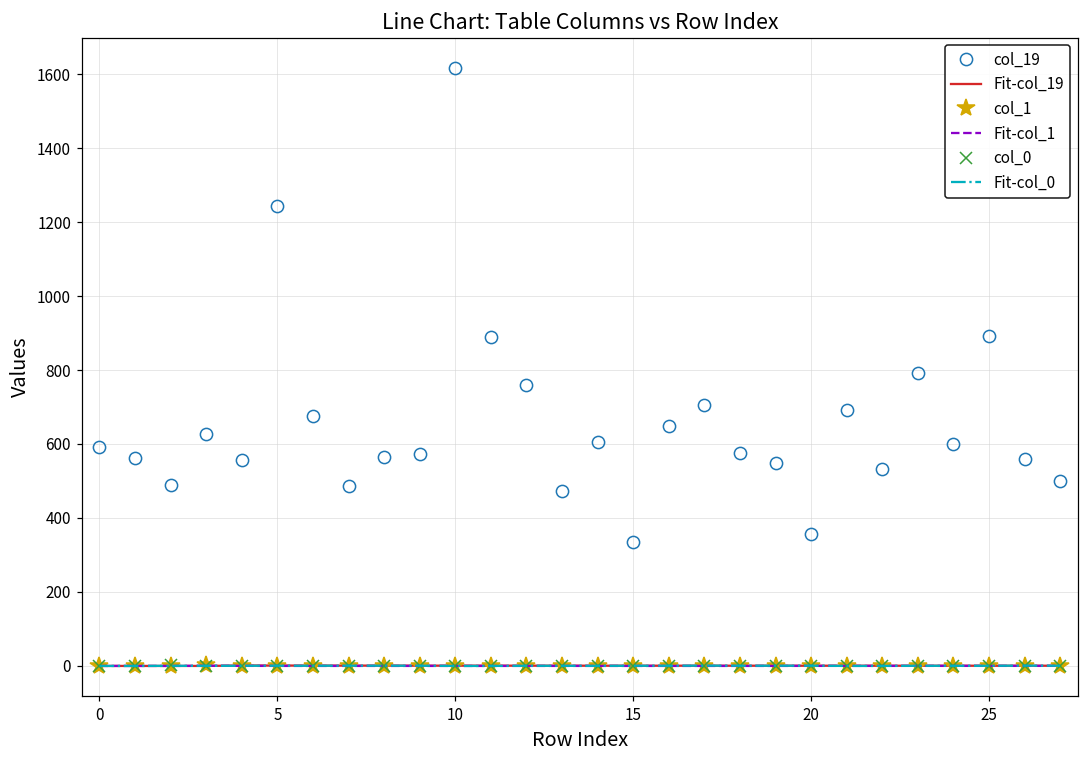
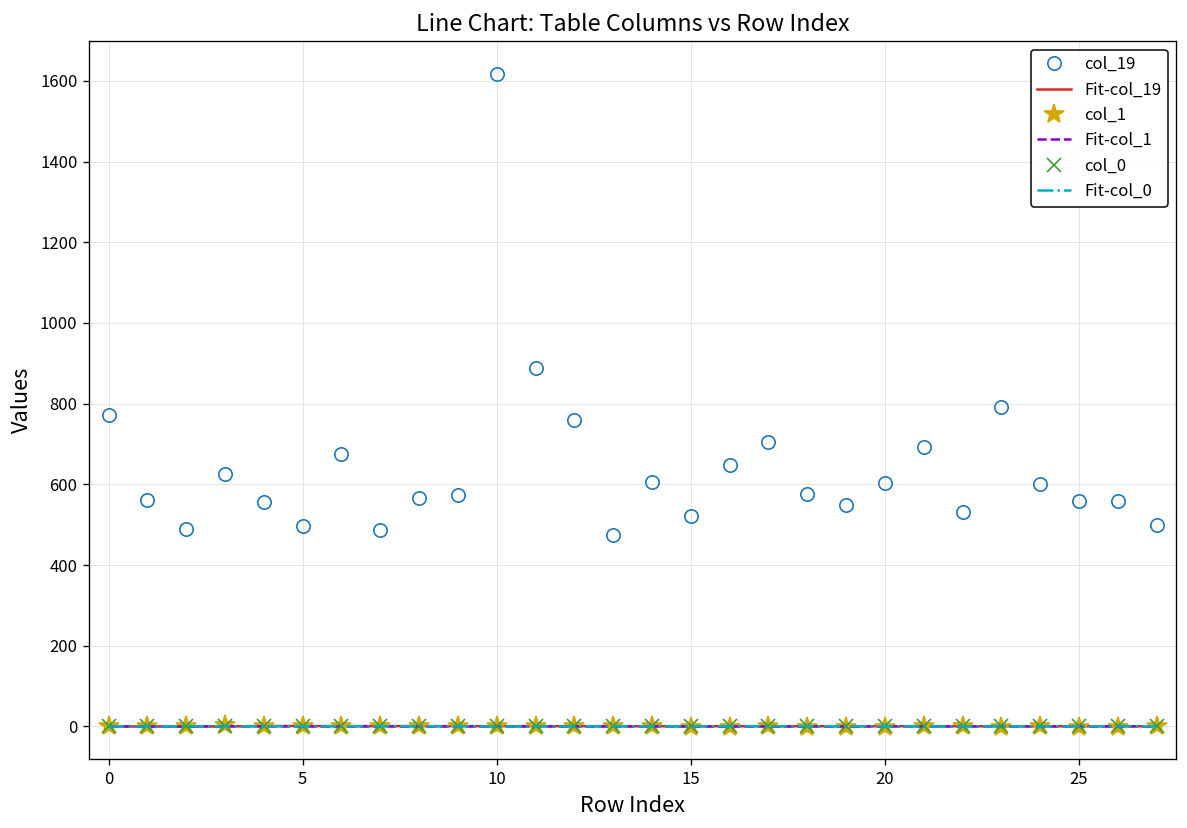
  {
    "col_19": {
-     "0": 590,
-     "5": 1240,
+     "0": 770,
+     "5": 500,
      "10": 1620,
-     "15": 340,
-     "20": 360,
-     "25": 890
+     "15": 520,
+     "20": 600,
+     "25": 560
    }
  }
